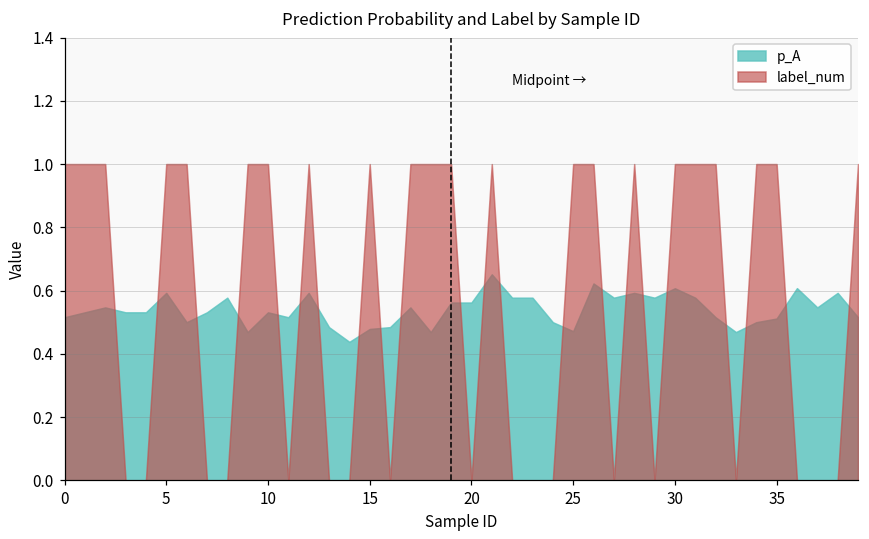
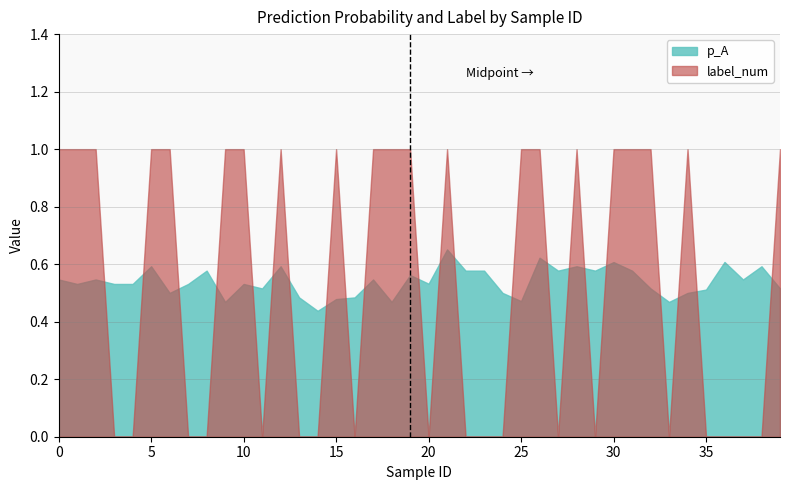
  {
    "p_A": {
-     "0": 0.52,
+     "0": 0.55,
      "5": 0.59,
      "10": 0.53,
      "15": 0.48,
-     "20": 0.56,
+     "20": 0.53,
      "25": 0.47,
      "30": 0.61,
      "35": 0.51
    },
    "label_num": {
      "0": 1,
      "5": 1,
      "10": 1,
      "15": 1,
      "20": 0,
      "25": 1,
      "30": 1,
-     "35": 1
+     "35": 0
    }
  }
